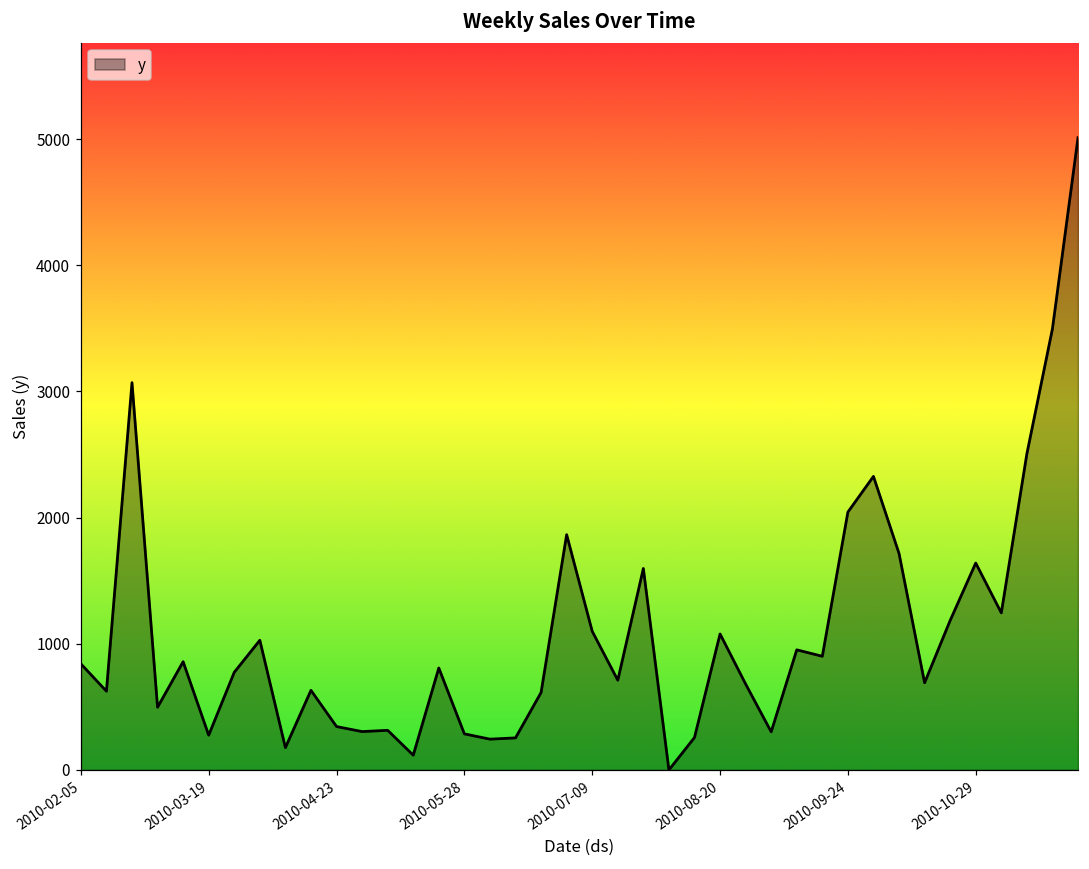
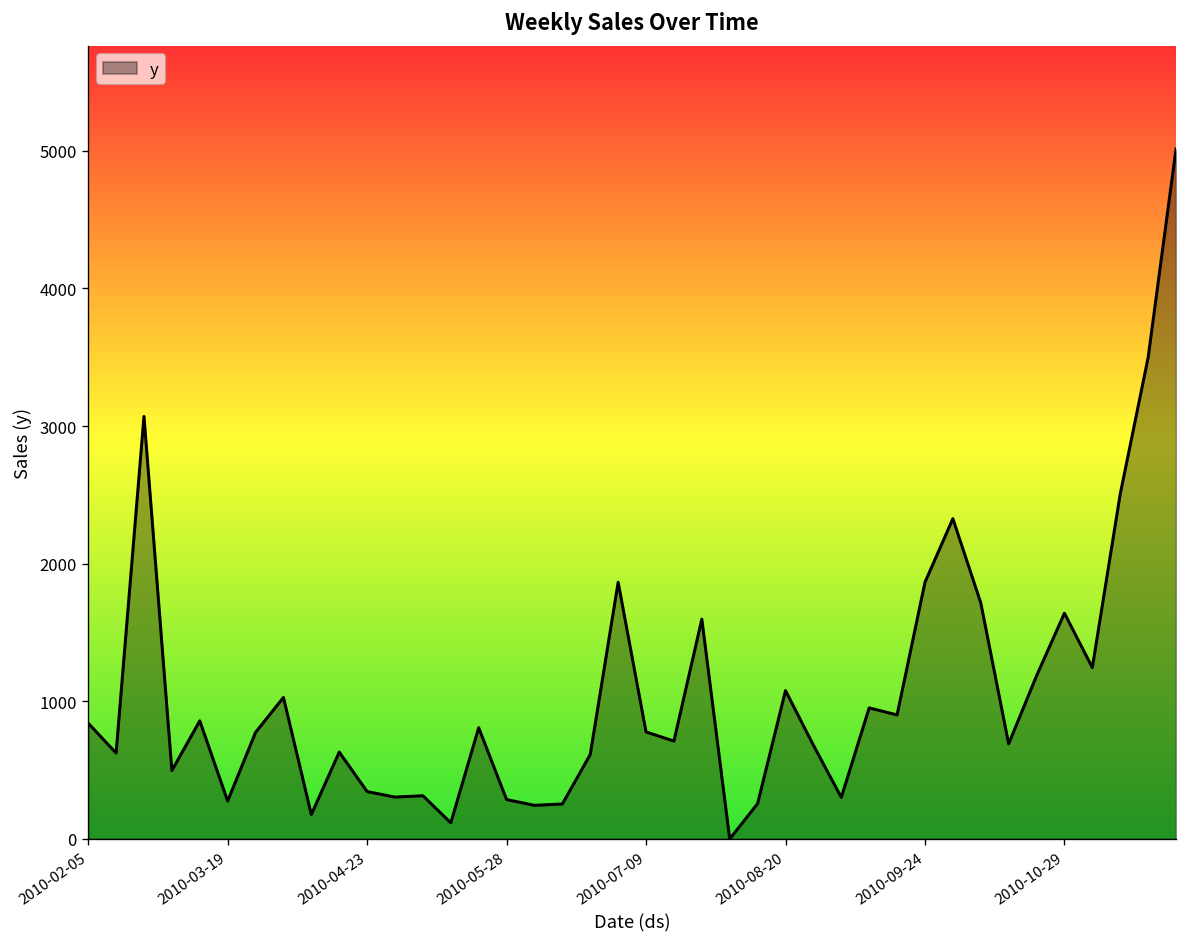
  {
    "2010-02-05": 840,
    "2010-03-19": 280,
    "2010-04-23": 340,
    "2010-05-28": 290,
-   "2010-07-09": 1100,
+   "2010-07-09": 780,
    "2010-08-20": 1080,
-   "2010-09-24": 2040,
+   "2010-09-24": 1870,
    "2010-10-29": 1640
  }
